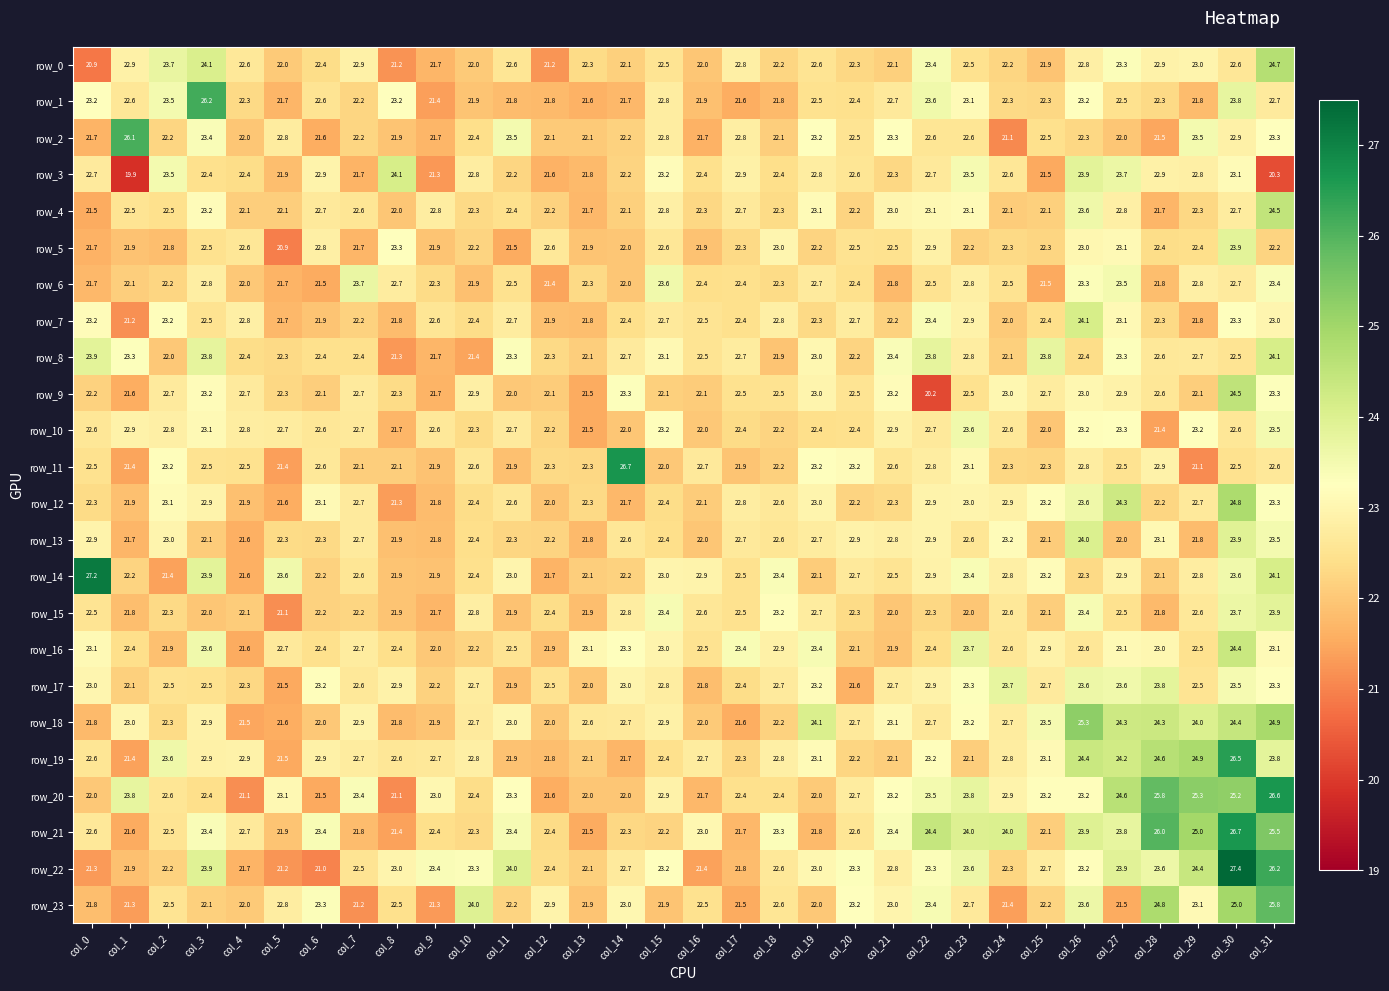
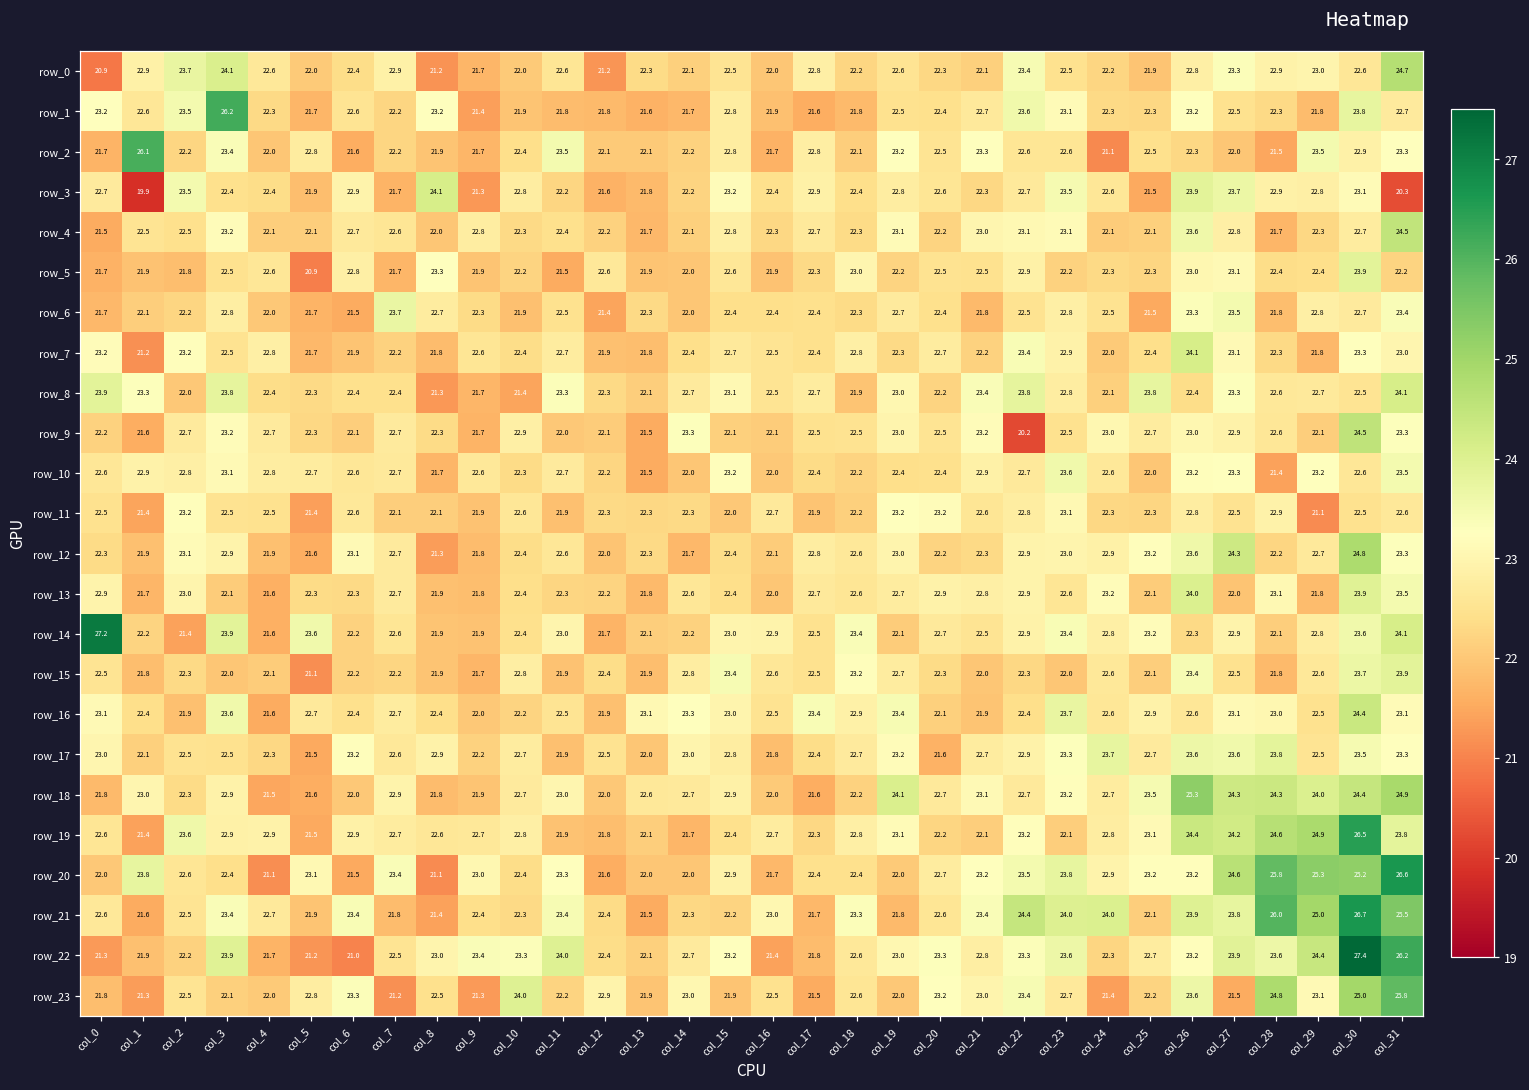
  {
    "row_6": {
      "col_0": 21.7,
      "col_1": 22.1,
      "col_2": 22.2,
      "col_3": 22.8,
      "col_4": 22.0,
      "col_5": 21.7,
      "col_6": 21.5,
      "col_7": 23.7,
      "col_8": 22.7,
      "col_9": 22.3,
      "col_10": 21.9,
      "col_11": 22.5,
      "col_12": 21.4,
      "col_13": 22.3,
      "col_14": 22.0,
-     "col_15": 23.6,
+     "col_15": 22.4,
      "col_16": 22.4,
      "col_17": 22.4,
      "col_18": 22.3,
      "col_19": 22.7,
      "col_20": 22.4,
      "col_21": 21.8,
      "col_22": 22.5,
      "col_23": 22.8,
      "col_24": 22.5,
      "col_25": 21.5,
      "col_26": 23.3,
      "col_27": 23.5,
      "col_28": 21.8,
      "col_29": 22.8,
      "col_30": 22.7,
      "col_31": 23.4
    },
    "row_11": {
      "col_0": 22.5,
      "col_1": 21.4,
      "col_2": 23.2,
      "col_3": 22.5,
      "col_4": 22.5,
      "col_5": 21.4,
      "col_6": 22.6,
      "col_7": 22.1,
      "col_8": 22.1,
      "col_9": 21.9,
      "col_10": 22.6,
      "col_11": 21.9,
      "col_12": 22.3,
      "col_13": 22.3,
-     "col_14": 26.7,
+     "col_14": 22.3,
      "col_15": 22.0,
      "col_16": 22.7,
      "col_17": 21.9,
      "col_18": 22.2,
      "col_19": 23.2,
      "col_20": 23.2,
      "col_21": 22.6,
      "col_22": 22.8,
      "col_23": 23.1,
      "col_24": 22.3,
      "col_25": 22.3,
      "col_26": 22.8,
      "col_27": 22.5,
      "col_28": 22.9,
      "col_29": 21.1,
      "col_30": 22.5,
      "col_31": 22.6
    }
  }
